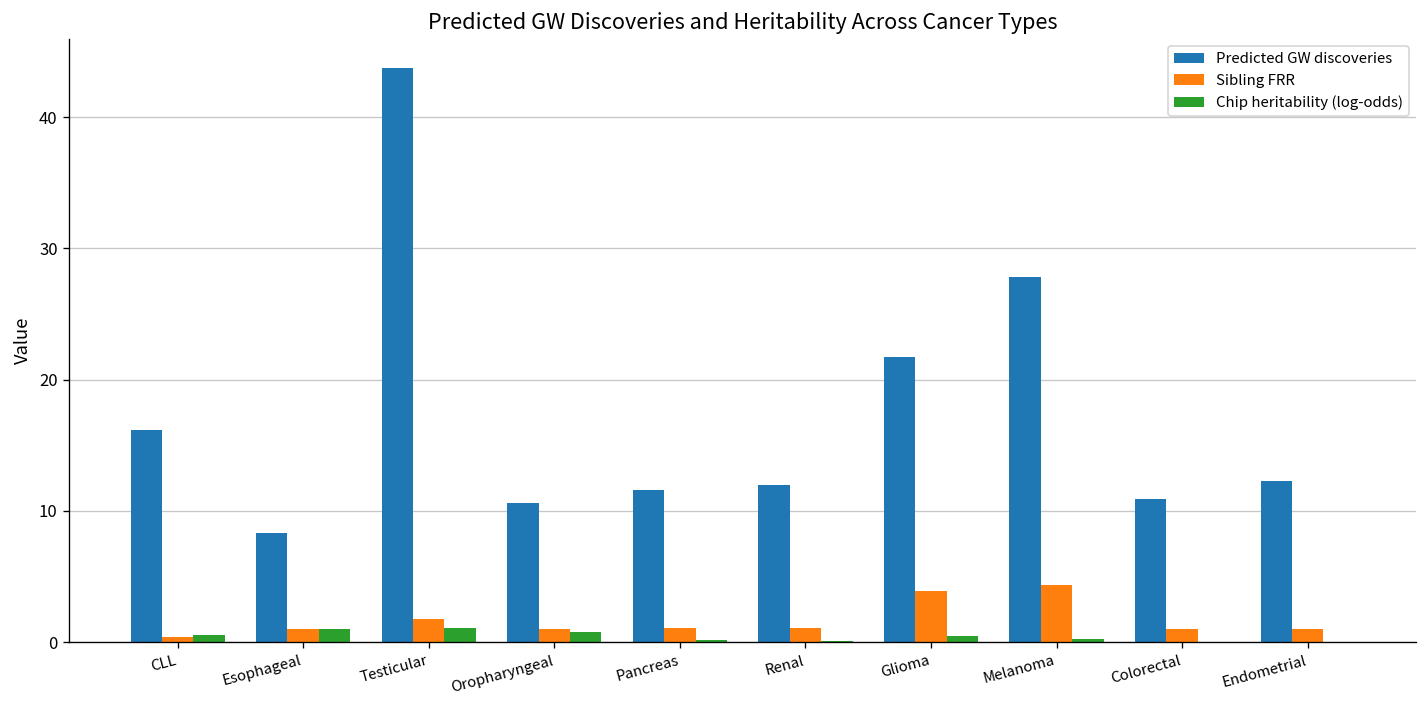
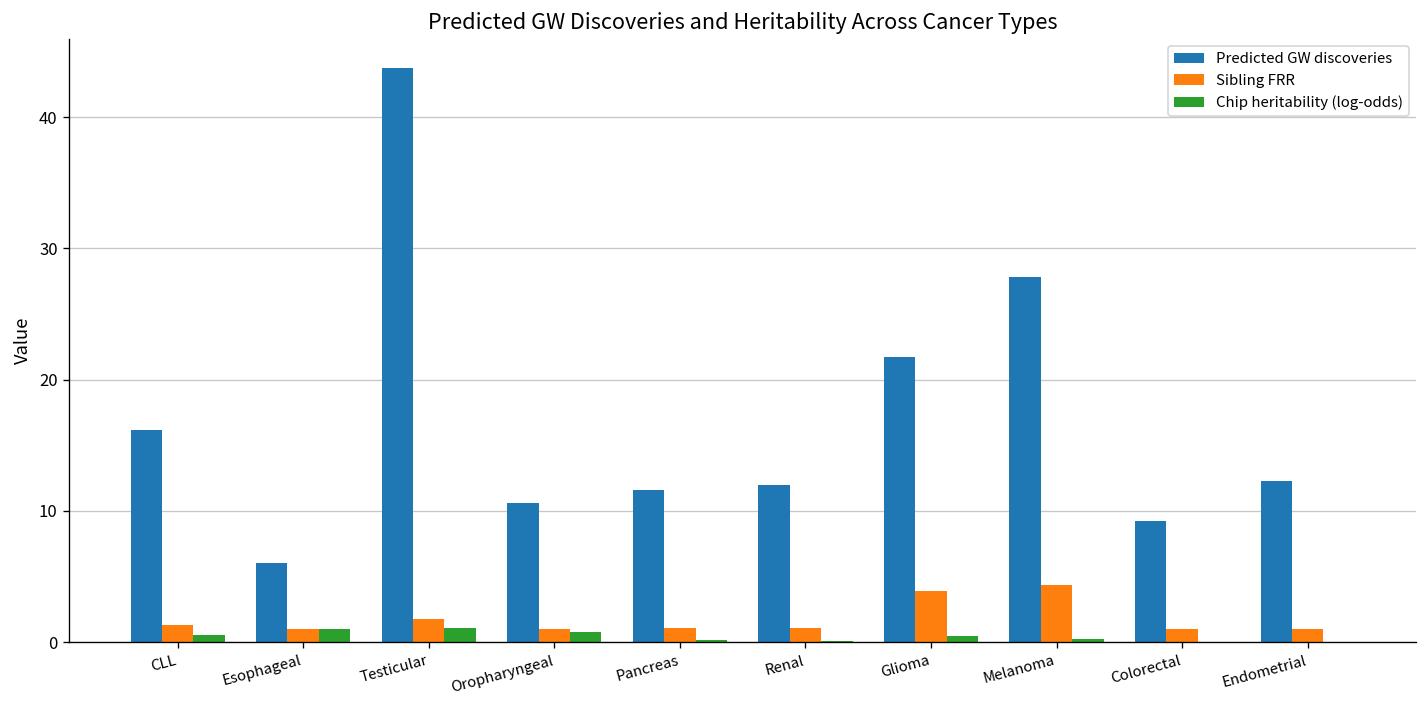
  {
    "Predicted GW discoveries": {
      "CLL": 16.2,
-     "Esophageal": 8.3,
+     "Esophageal": 6.1,
      "Testicular": 43.8,
      "Oropharyngeal": 10.6,
      "Pancreas": 11.6,
      "Renal": 12.0,
      "Glioma": 21.7,
      "Melanoma": 27.9,
-     "Colorectal": 10.9,
+     "Colorectal": 9.2,
      "Endometrial": 12.3
    },
    "Sibling FRR": {
-     "CLL": 0.4,
+     "CLL": 1.3,
      "Esophageal": 1.0,
      "Testicular": 1.7,
      "Oropharyngeal": 1.0,
      "Pancreas": 1.1,
      "Renal": 1.0,
      "Glioma": 3.9,
      "Melanoma": 4.3,
      "Colorectal": 1.0,
      "Endometrial": 1.0
    },
    "Chip heritability (log-odds)": {
      "CLL": 0.5,
      "Esophageal": 1.0,
      "Testicular": 1.1,
      "Oropharyngeal": 0.8,
      "Glioma": 0.4,
      "Melanoma": 0.3
    }
  }
